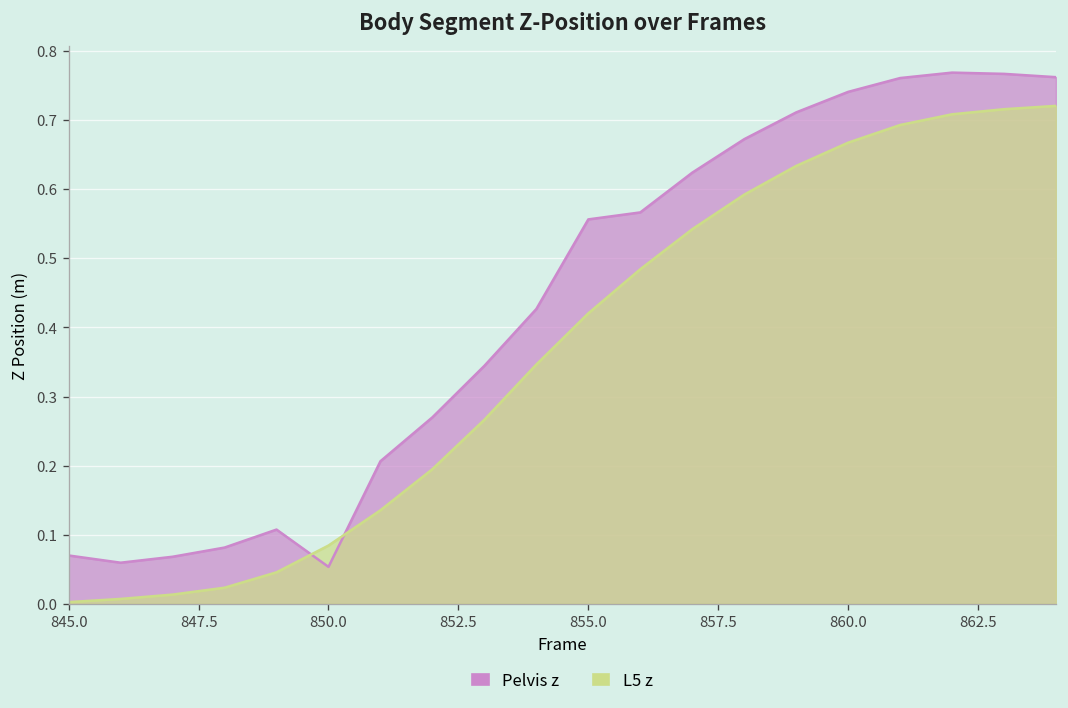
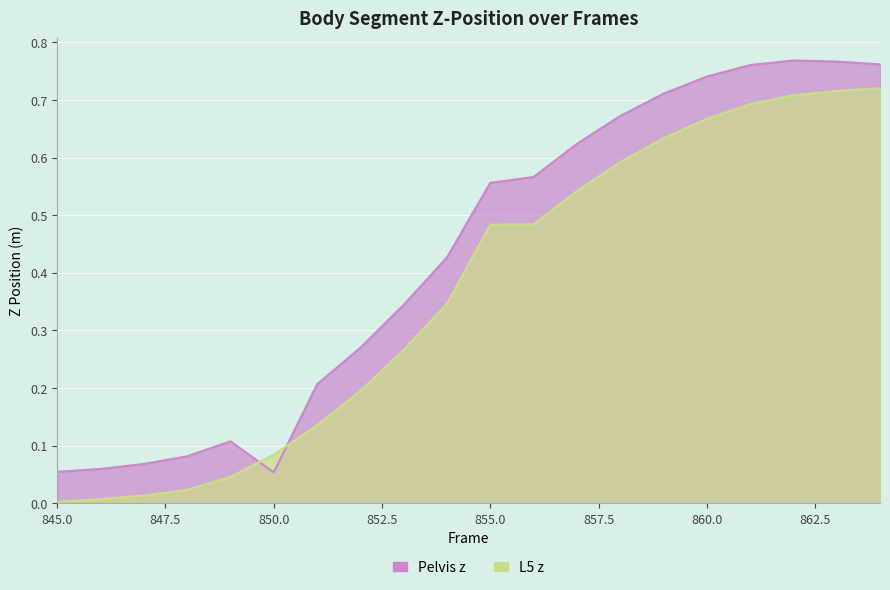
  {
    "Pelvis z": {
-     "845.0": 0.07,
+     "845.0": 0.05,
      "850.0": 0.05,
      "855.0": 0.56,
      "860.0": 0.74
    },
    "L5 z": {
      "845.0": 0.00,
      "850.0": 0.08,
-     "855.0": 0.42,
+     "855.0": 0.48,
      "860.0": 0.67
    }
  }
